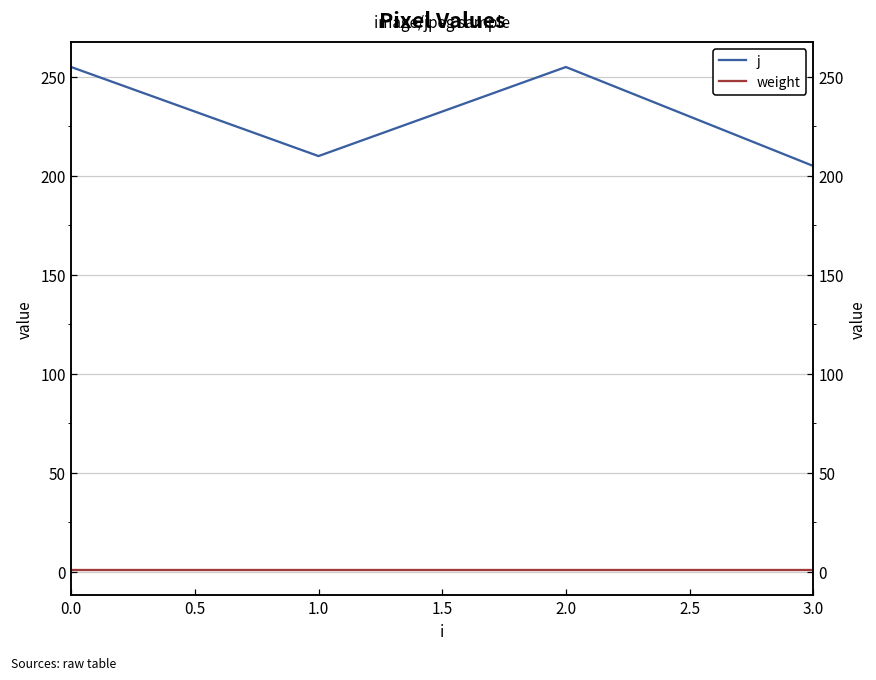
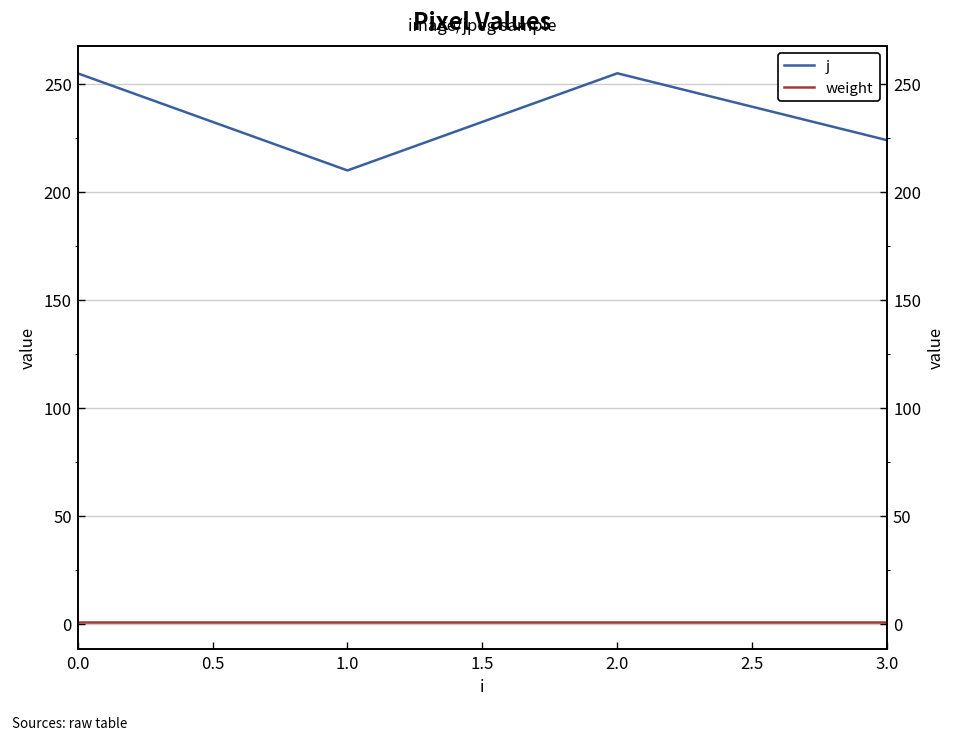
  {
    "j": {
      "0.0": 255,
      "1.0": 210,
      "2.0": 255,
-     "3.0": 205
+     "3.0": 224
    },
    "weight": {
      "0.0": 1,
      "1.0": 1,
      "2.0": 1,
      "3.0": 1
    }
  }
